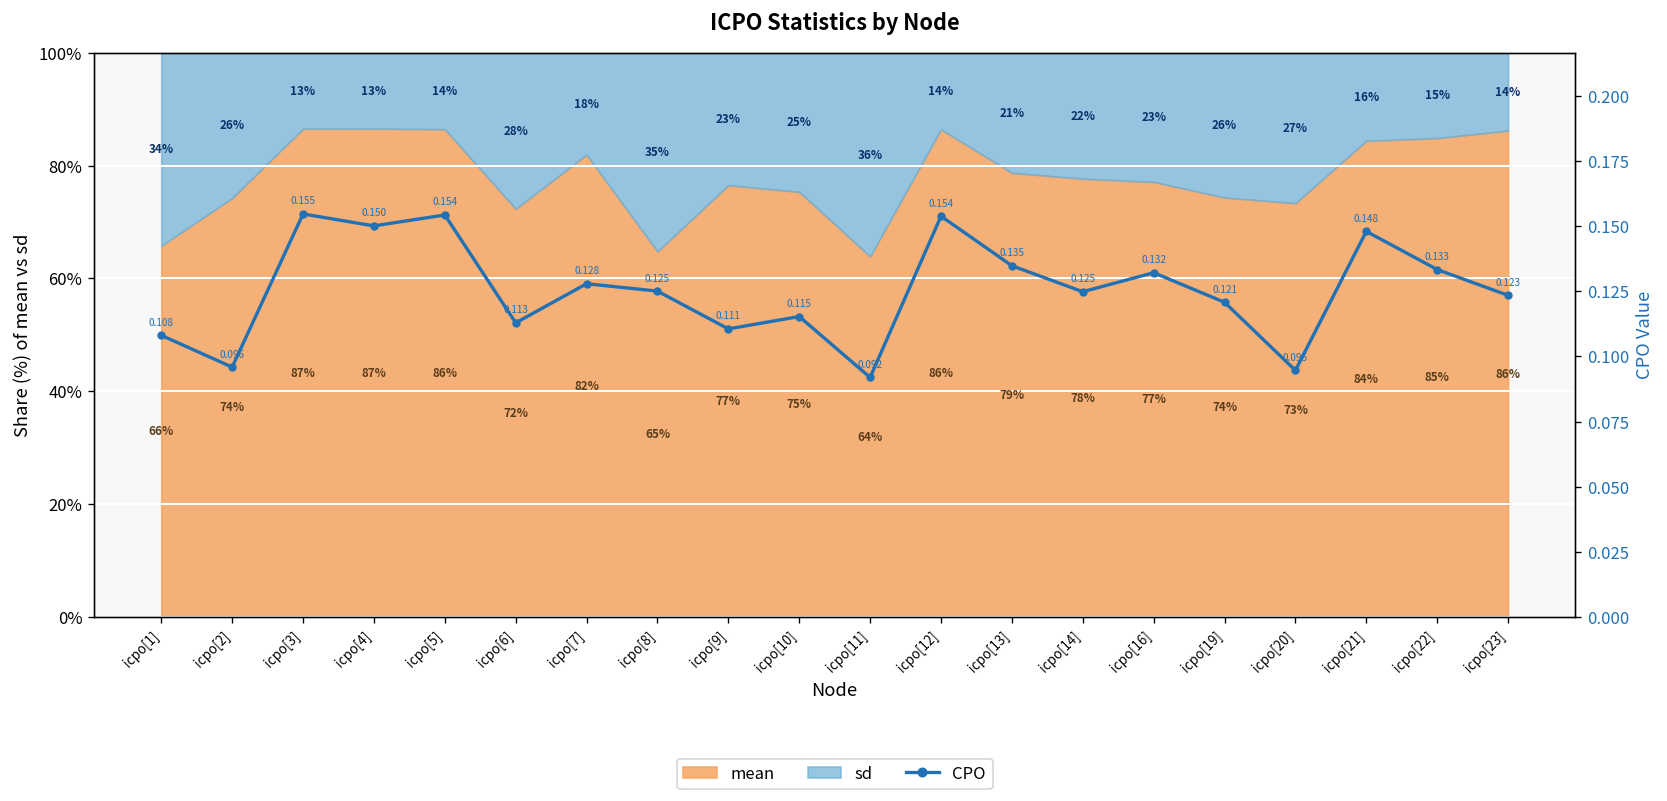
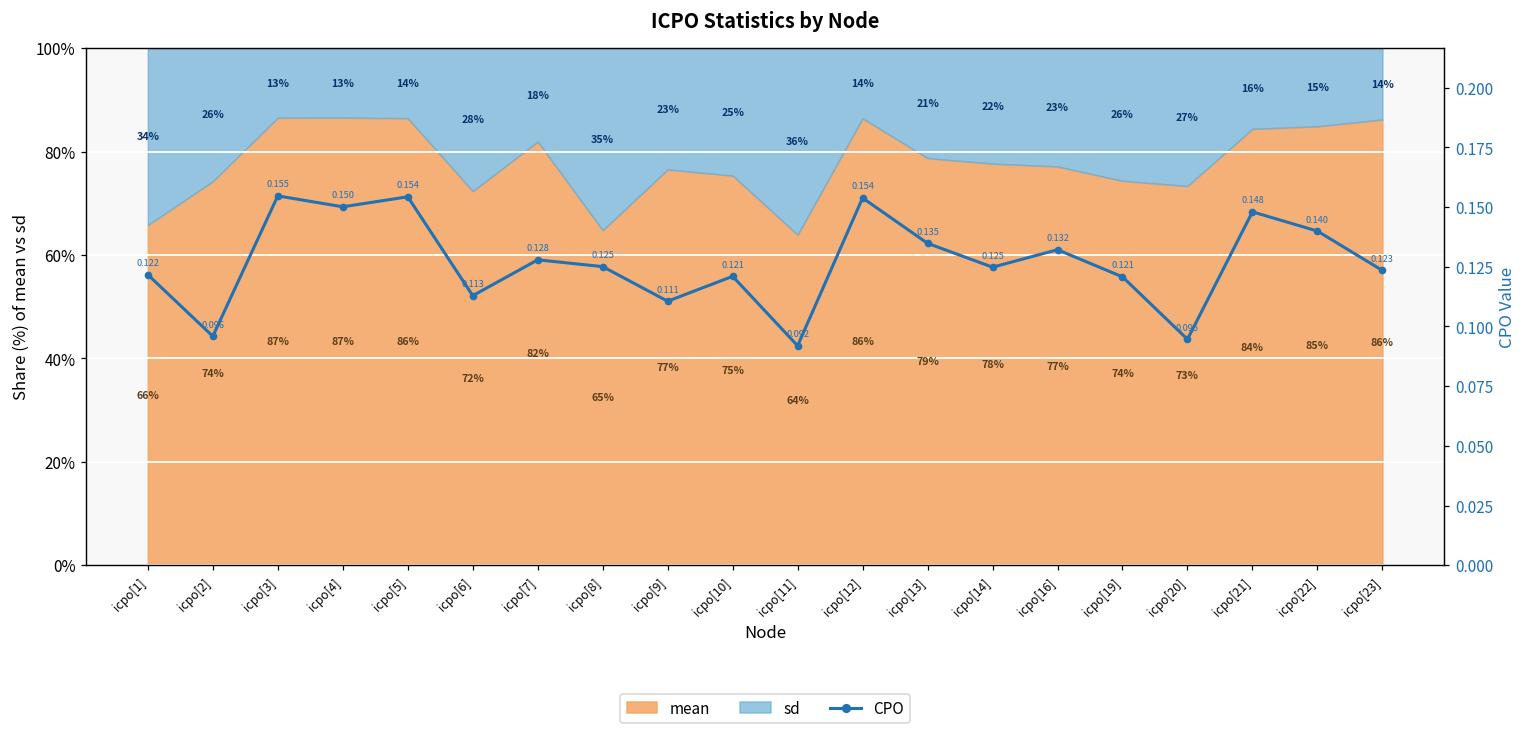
  {
    "CPO": {
-     "icpo[1]": 0.108,
+     "icpo[1]": 0.122,
      "icpo[2]": 0.096,
      "icpo[3]": 0.155,
      "icpo[4]": 0.150,
      "icpo[5]": 0.154,
      "icpo[6]": 0.113,
      "icpo[7]": 0.128,
      "icpo[8]": 0.125,
      "icpo[9]": 0.111,
-     "icpo[10]": 0.115,
+     "icpo[10]": 0.121,
      "icpo[11]": 0.092,
      "icpo[12]": 0.154,
      "icpo[13]": 0.135,
      "icpo[14]": 0.125,
      "icpo[16]": 0.132,
      "icpo[19]": 0.121,
      "icpo[20]": 0.095,
      "icpo[21]": 0.148,
-     "icpo[22]": 0.133,
+     "icpo[22]": 0.140,
      "icpo[23]": 0.123
    }
  }
